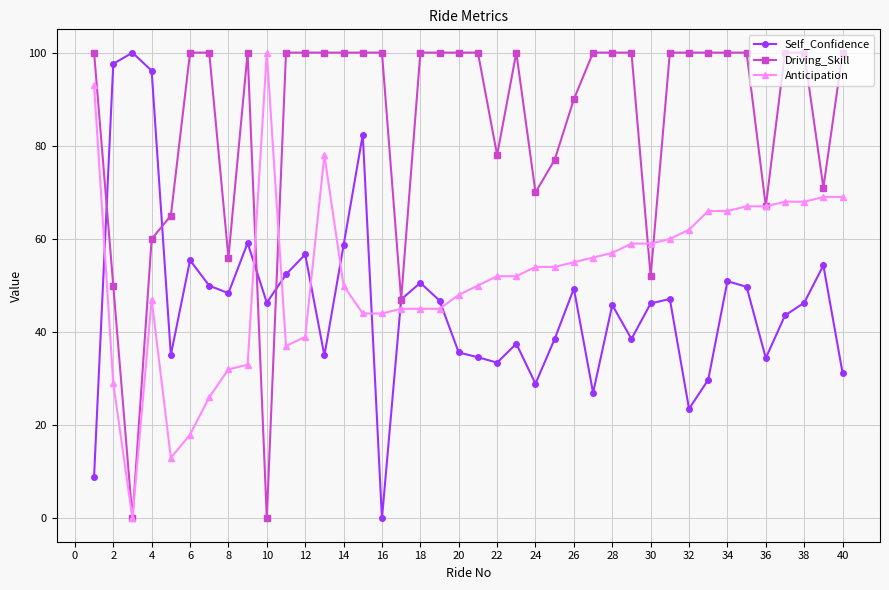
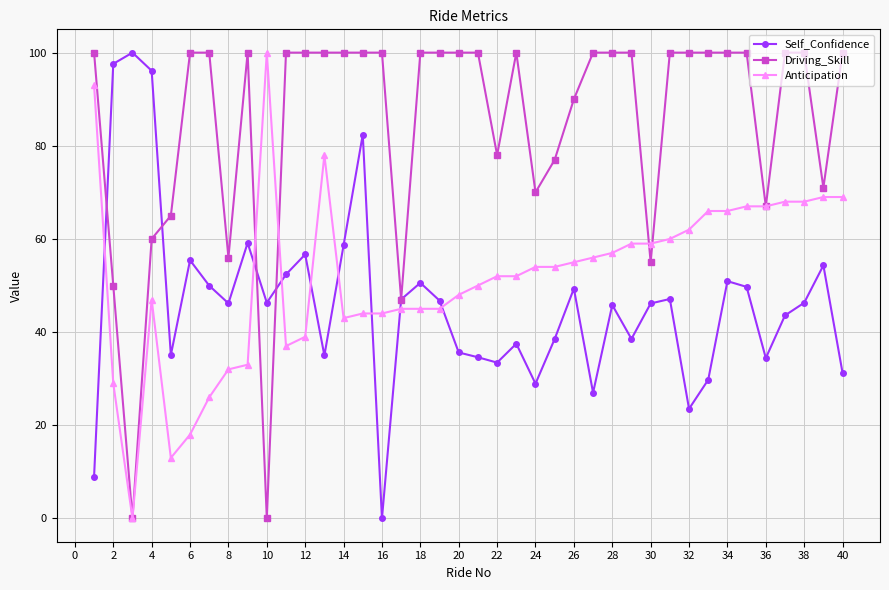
  {
    "Self_Confidence": {
      "2": 98,
      "4": 96,
      "6": 55,
-     "8": 48,
+     "8": 46,
      "10": 46,
      "12": 57,
      "14": 59,
      "16": 0,
      "18": 51,
      "20": 36,
      "22": 33,
      "24": 29,
      "26": 49,
      "28": 46,
      "30": 46,
      "32": 24,
      "34": 51,
      "36": 34,
      "38": 46,
      "40": 31
    },
    "Driving_Skill": {
      "2": 50,
      "4": 60,
      "6": 100,
      "8": 56,
      "10": 0,
      "12": 100,
      "14": 100,
      "16": 100,
      "18": 100,
      "20": 100,
      "22": 78,
      "24": 70,
      "26": 90,
      "28": 100,
-     "30": 52,
+     "30": 55,
      "32": 100,
      "34": 100
    },
    "Anticipation": {
      "2": 29,
      "4": 47,
      "6": 18,
      "8": 32,
      "10": 100,
      "12": 39,
-     "14": 50,
+     "14": 43,
      "16": 44,
      "18": 45,
      "20": 48,
      "22": 52,
      "24": 54,
      "26": 55,
      "28": 57,
      "30": 59,
      "32": 62,
      "34": 66,
      "38": 68,
      "40": 69
    }
  }
